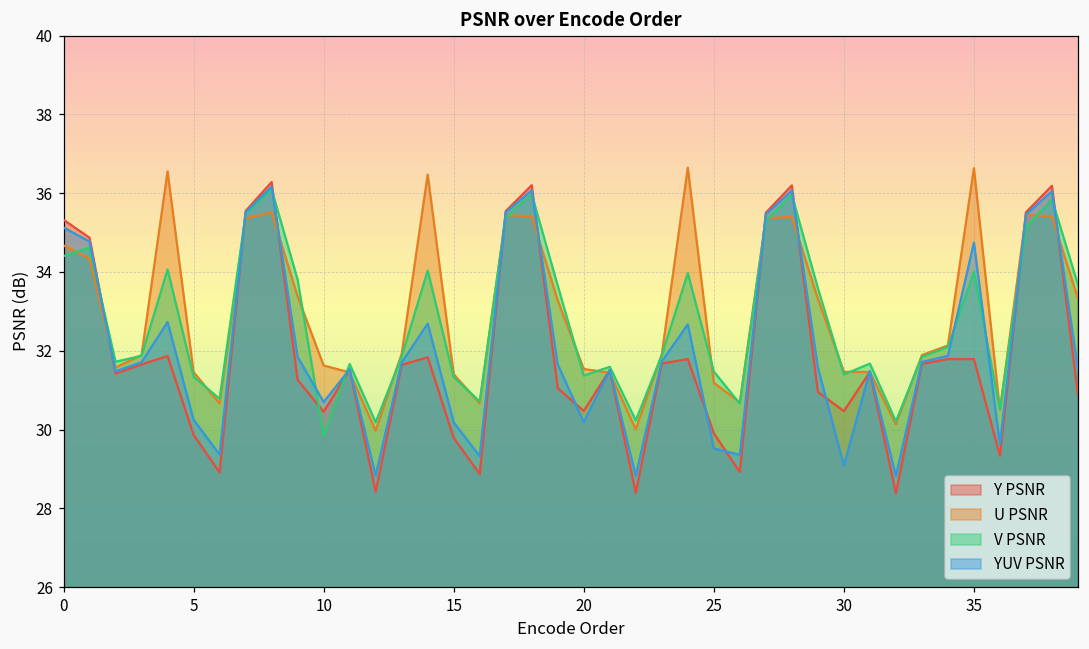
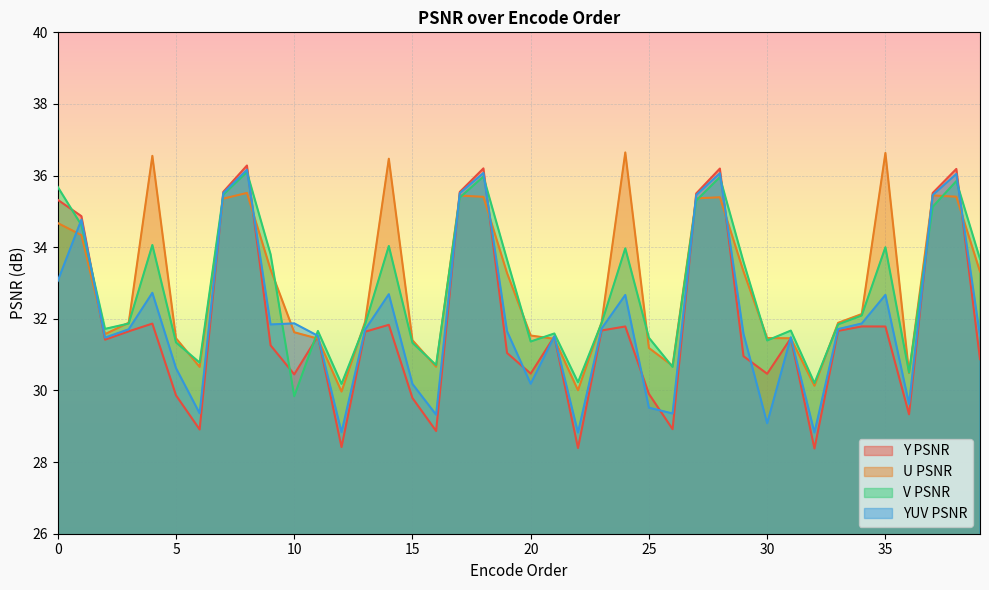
  {
    "V PSNR": {
-     "0": 34.4,
+     "0": 35.7,
      "5": 31.3,
      "10": 29.8,
      "15": 31.3,
      "20": 31.4,
      "25": 31.5,
      "35": 34.0
    },
    "YUV PSNR": {
-     "0": 35.1,
-     "5": 30.2,
-     "10": 30.7,
+     "0": 33.1,
+     "5": 30.6,
+     "10": 31.9,
      "15": 30.2,
      "20": 30.2,
      "25": 29.5,
      "30": 29.1,
-     "35": 34.7
+     "35": 32.7
    }
  }
